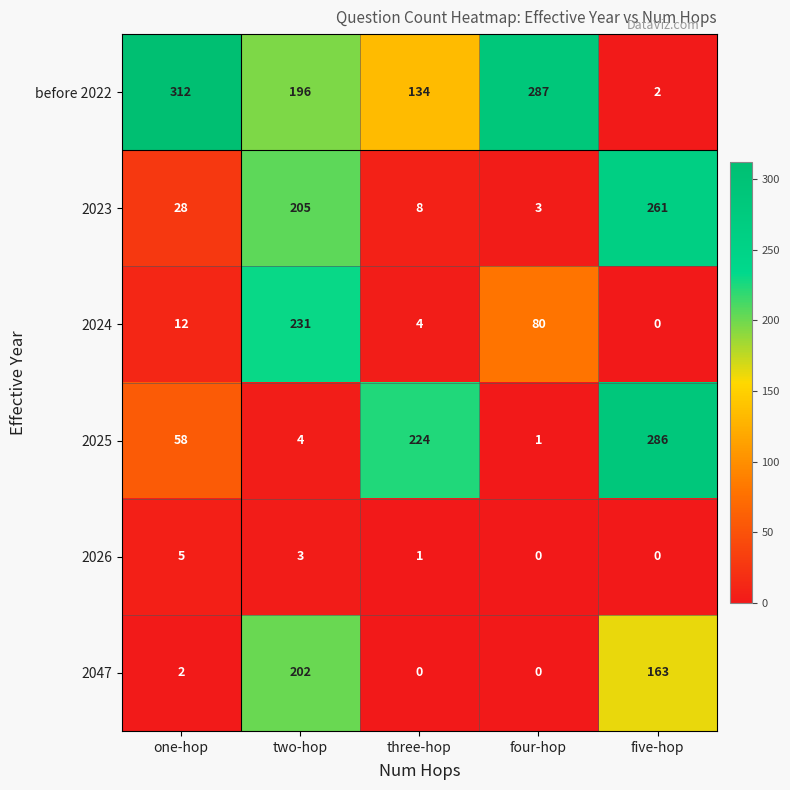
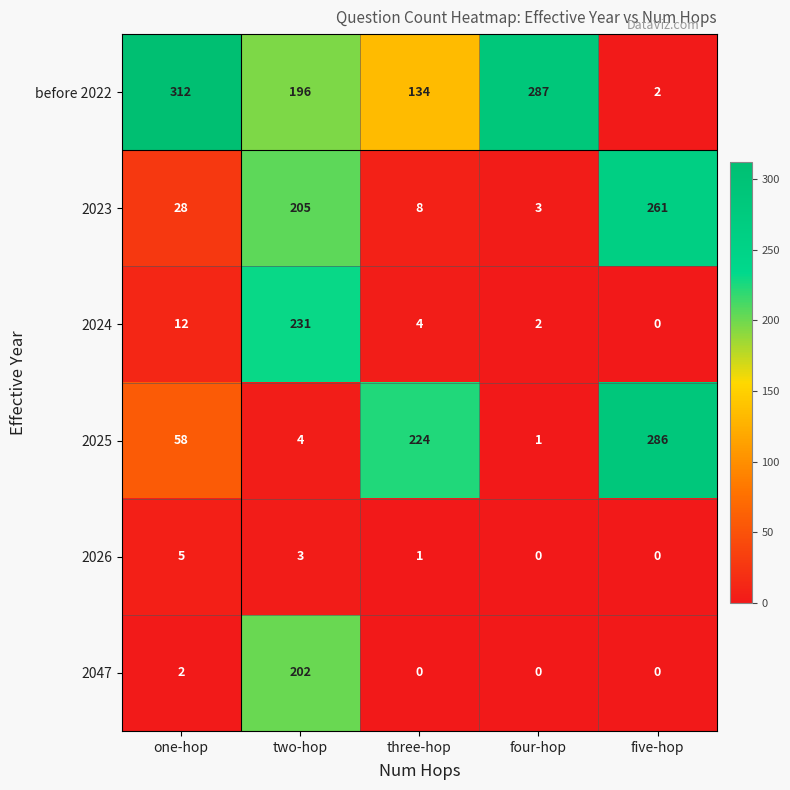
  {
    "before 2022": {
      "one-hop": 312,
      "two-hop": 196,
      "three-hop": 134,
      "four-hop": 287,
      "five-hop": 2
    },
    "2023": {
      "one-hop": 28,
      "two-hop": 205,
      "three-hop": 8,
      "four-hop": 3,
      "five-hop": 261
    },
    "2024": {
      "one-hop": 12,
      "two-hop": 231,
      "three-hop": 4,
-     "four-hop": 80,
+     "four-hop": 2,
      "five-hop": 0
    },
    "2025": {
      "one-hop": 58,
      "two-hop": 4,
      "three-hop": 224,
      "four-hop": 1,
      "five-hop": 286
    },
    "2026": {
      "one-hop": 5,
      "two-hop": 3,
      "three-hop": 1,
      "four-hop": 0,
      "five-hop": 0
    },
    "2047": {
      "one-hop": 2,
      "two-hop": 202,
      "three-hop": 0,
      "four-hop": 0,
-     "five-hop": 163
+     "five-hop": 0
    }
  }
